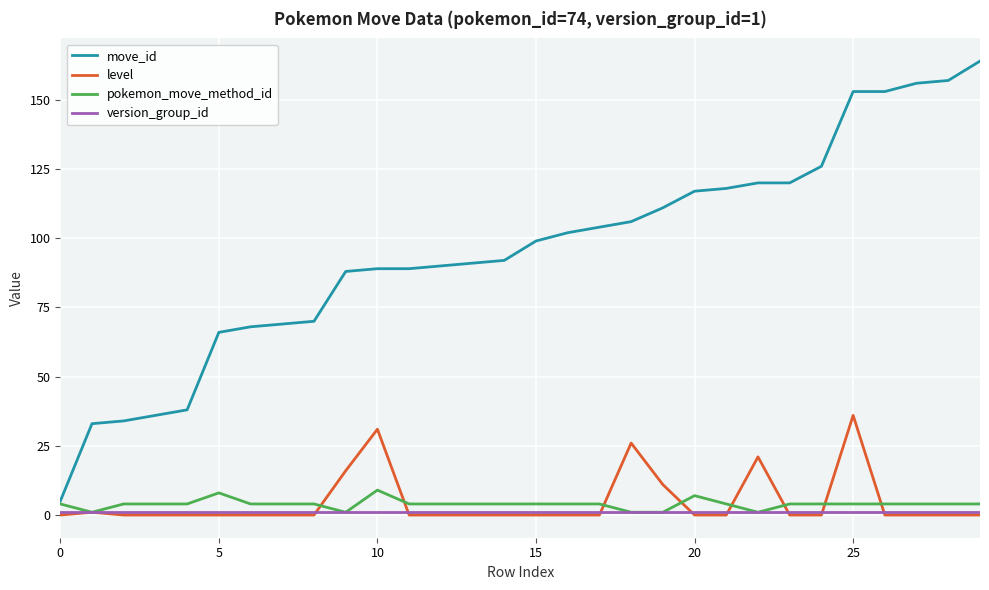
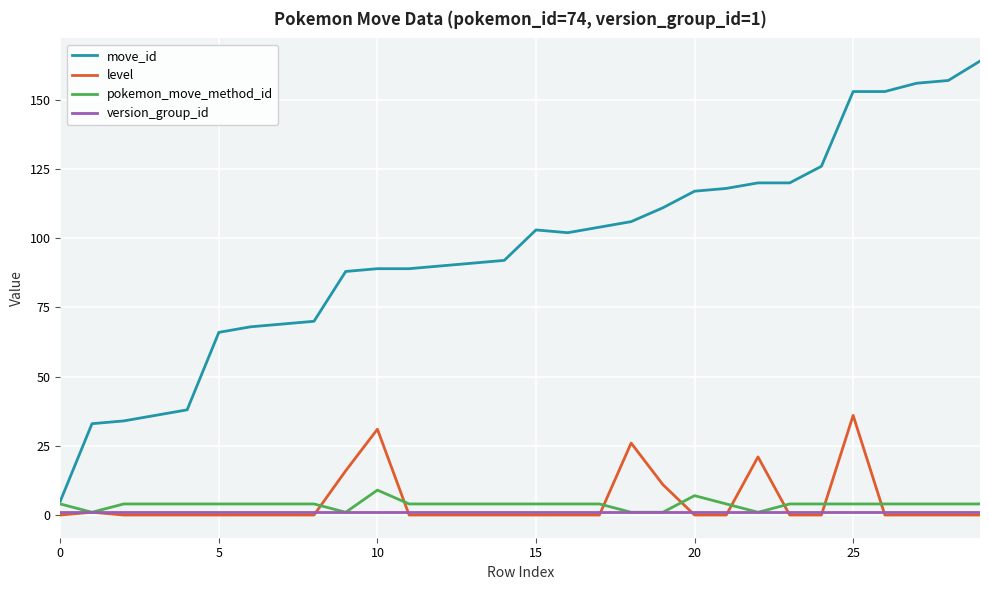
  {
    "move_id": {
      "0": 5,
      "5": 66,
      "10": 89,
-     "15": 99,
+     "15": 103,
      "20": 117,
      "25": 153
    },
    "level": {
      "0": 0,
      "5": 0,
      "10": 31,
      "15": 0,
      "20": 0,
      "25": 36
    },
    "pokemon_move_method_id": {
      "0": 4,
-     "5": 8,
+     "5": 4,
      "10": 9,
      "15": 4,
      "20": 7,
      "25": 4
    },
    "version_group_id": {
      "0": 1,
      "5": 1,
      "10": 1,
      "15": 1,
      "20": 1,
      "25": 1
    }
  }
